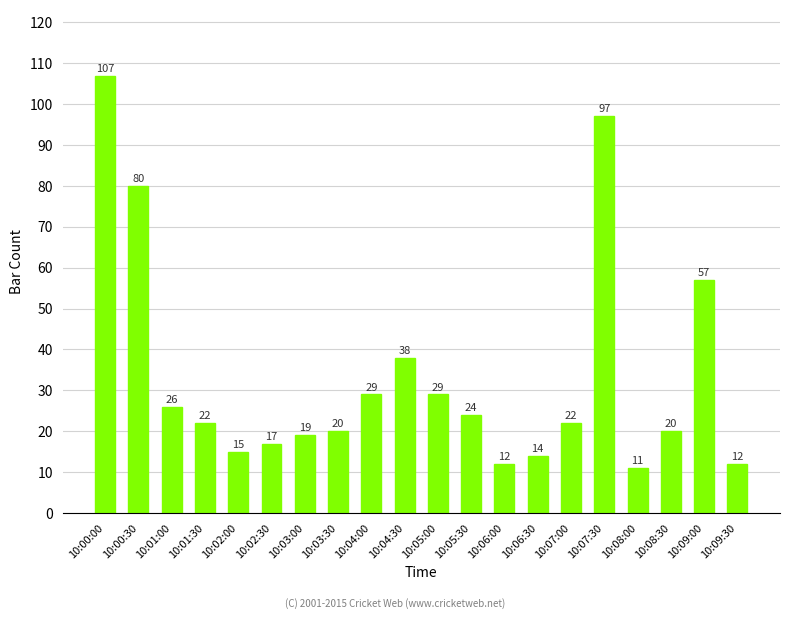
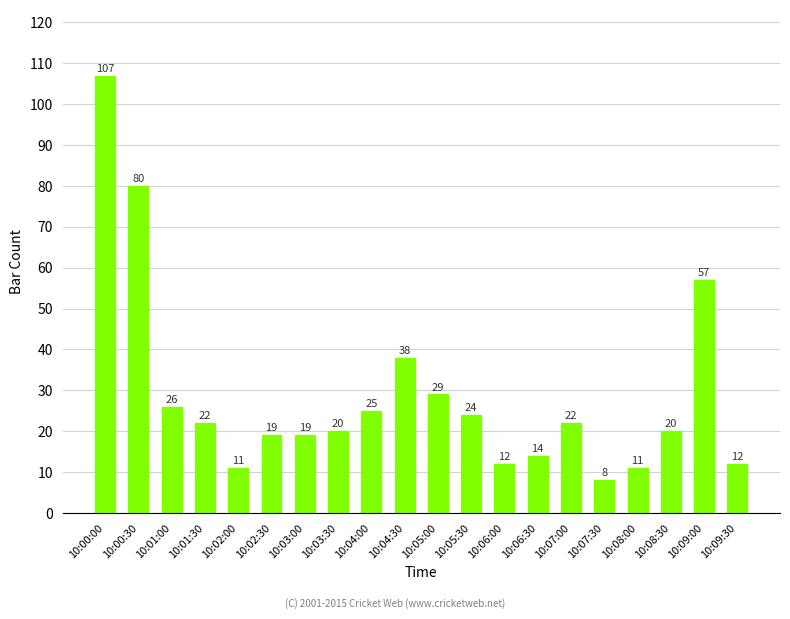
  {
    "10:00:00": 107,
    "10:00:30": 80,
    "10:01:00": 26,
    "10:01:30": 22,
-   "10:02:00": 15,
-   "10:02:30": 17,
+   "10:02:00": 11,
+   "10:02:30": 19,
    "10:03:00": 19,
    "10:03:30": 20,
-   "10:04:00": 29,
+   "10:04:00": 25,
    "10:04:30": 38,
    "10:05:00": 29,
    "10:05:30": 24,
    "10:06:00": 12,
    "10:06:30": 14,
    "10:07:00": 22,
-   "10:07:30": 97,
+   "10:07:30": 8,
    "10:08:00": 11,
    "10:08:30": 20,
    "10:09:00": 57,
    "10:09:30": 12
  }
